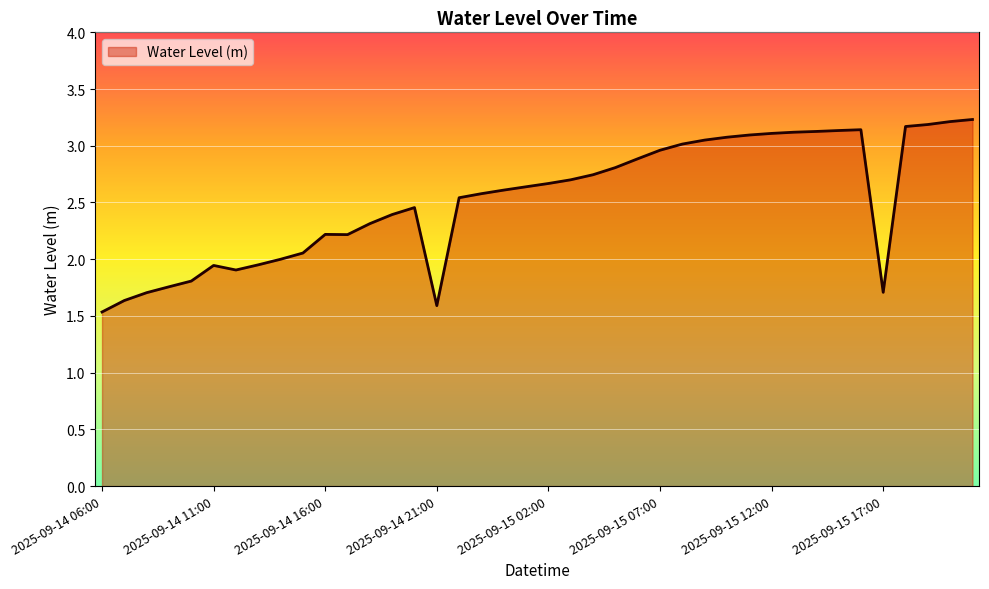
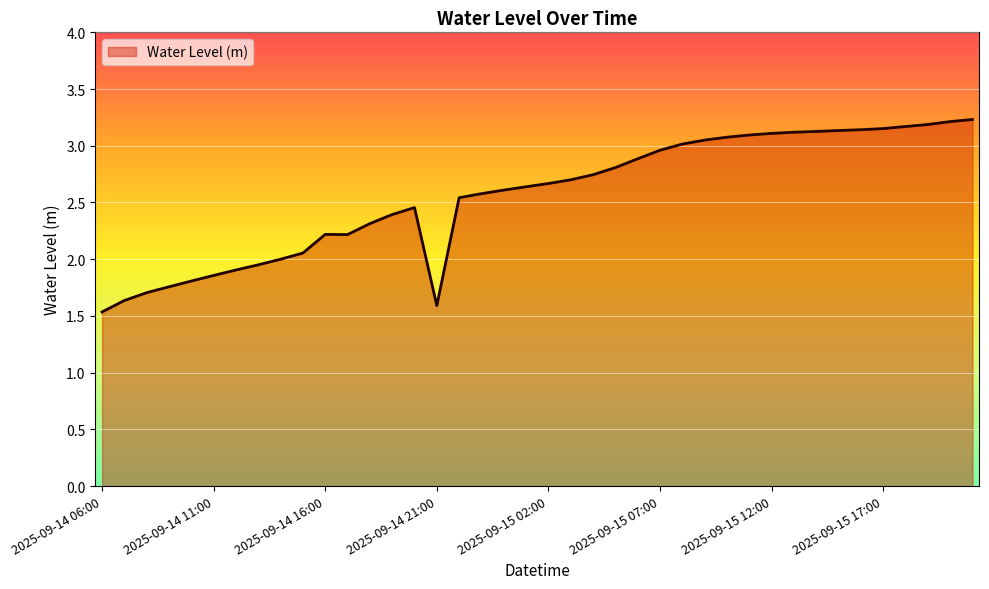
  {
    "2025-09-14 06:00": 1.53,
-   "2025-09-14 11:00": 1.95,
+   "2025-09-14 11:00": 1.86,
    "2025-09-14 16:00": 2.22,
    "2025-09-14 21:00": 1.59,
    "2025-09-15 02:00": 2.67,
    "2025-09-15 07:00": 2.96,
    "2025-09-15 12:00": 3.11,
-   "2025-09-15 17:00": 1.71
+   "2025-09-15 17:00": 3.15
  }
